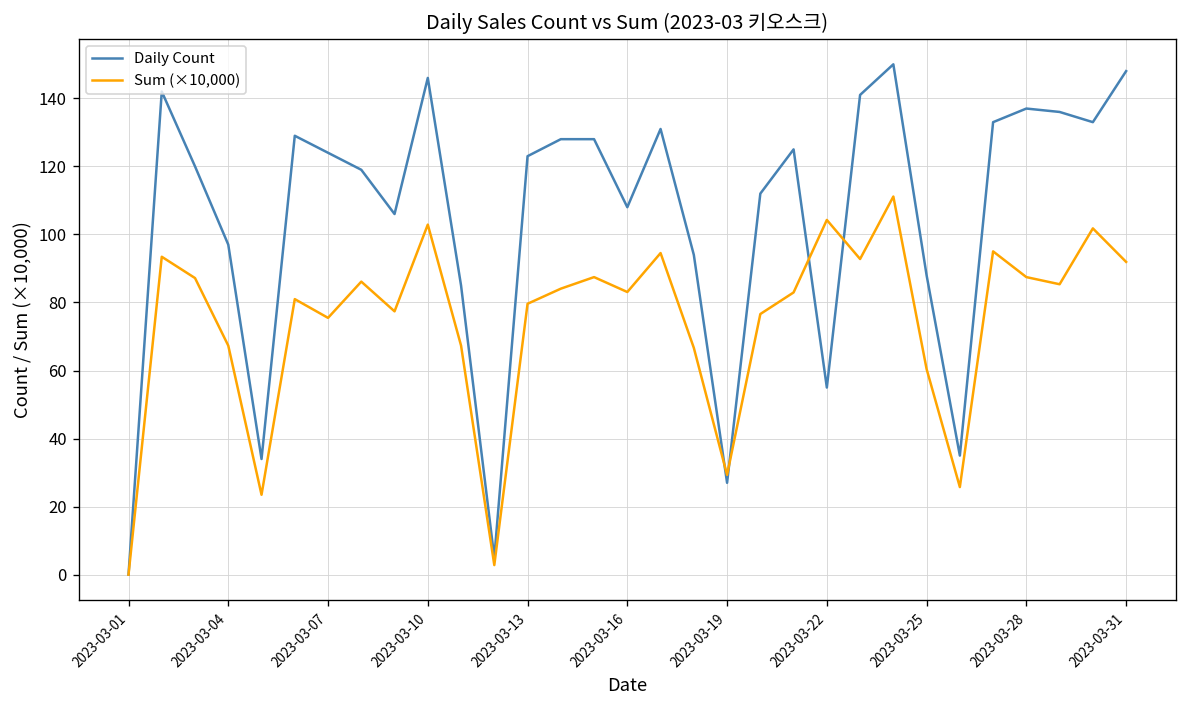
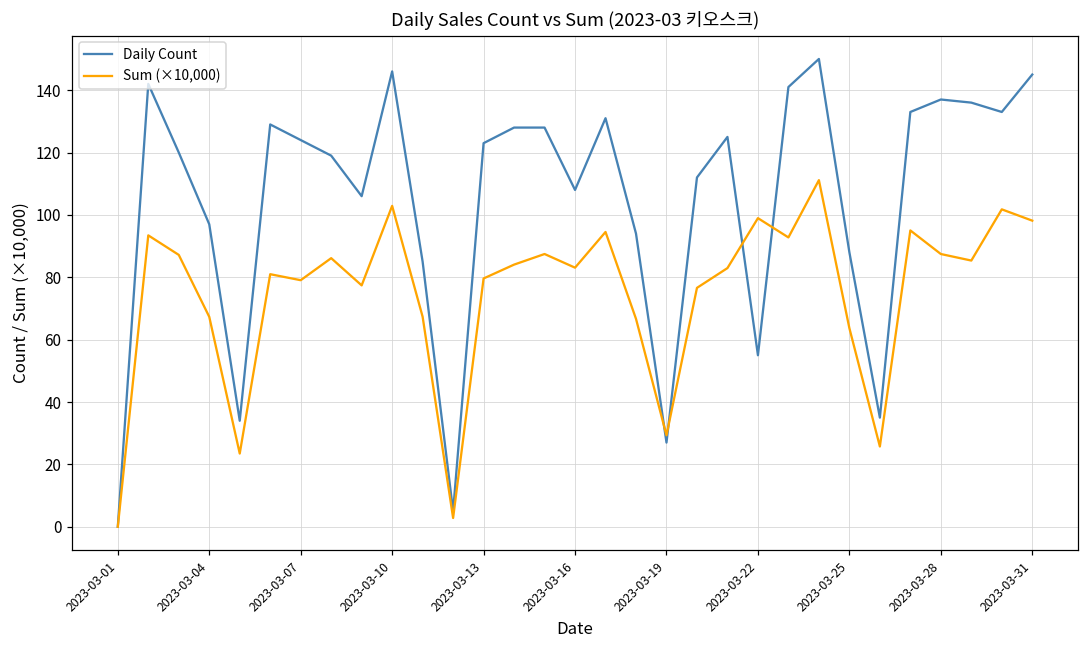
  {
    "Daily Count": {
      "2023-03-04": 97,
      "2023-03-07": 124,
      "2023-03-10": 146,
      "2023-03-13": 123,
      "2023-03-16": 108,
      "2023-03-19": 27,
      "2023-03-22": 55,
      "2023-03-25": 88,
      "2023-03-28": 137,
-     "2023-03-31": 148
+     "2023-03-31": 145
    },
    "Sum (×10,000)": {
      "2023-03-04": 67,
-     "2023-03-07": 75,
+     "2023-03-07": 79,
      "2023-03-10": 103,
      "2023-03-13": 80,
      "2023-03-16": 83,
      "2023-03-19": 29,
-     "2023-03-22": 104,
-     "2023-03-25": 60,
+     "2023-03-22": 99,
+     "2023-03-25": 64,
      "2023-03-28": 87,
-     "2023-03-31": 92
+     "2023-03-31": 98
    }
  }
